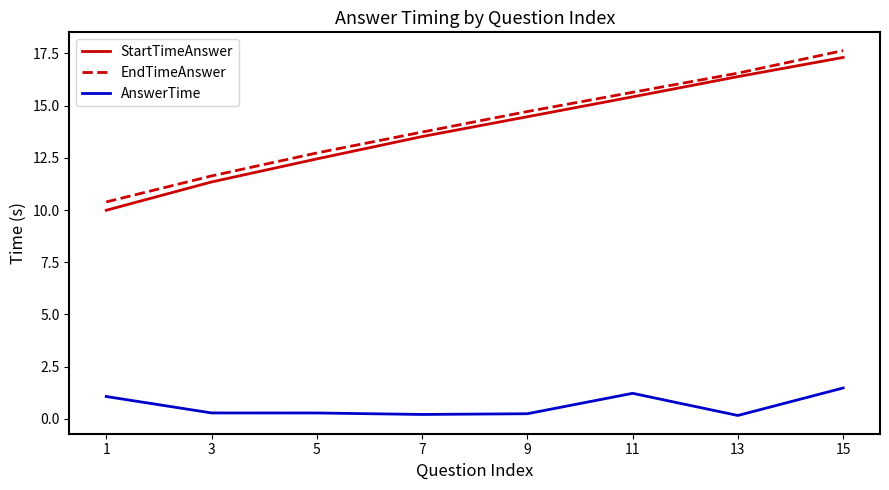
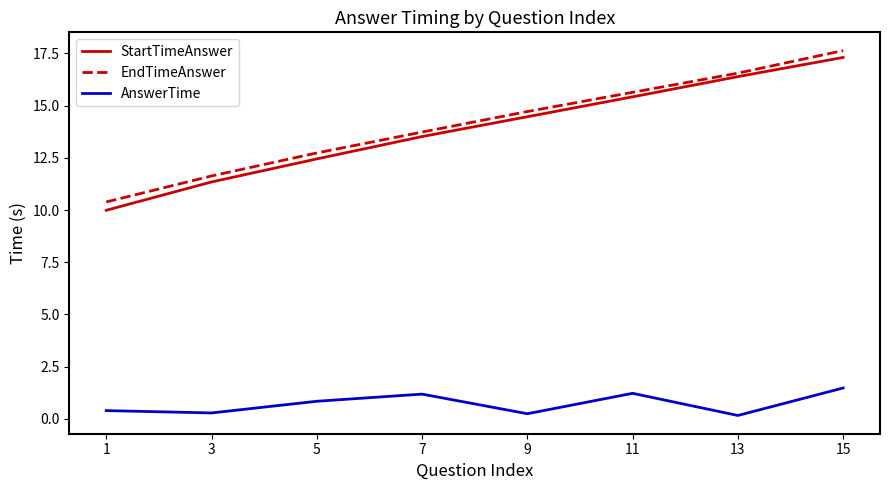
  {
    "AnswerTime": {
-     "1": 1.1,
+     "1": 0.4,
      "3": 0.3,
-     "5": 0.3,
-     "7": 0.2,
+     "5": 0.8,
+     "7": 1.2,
      "9": 0.2,
      "11": 1.2,
      "13": 0.2,
      "15": 1.5
    }
  }
